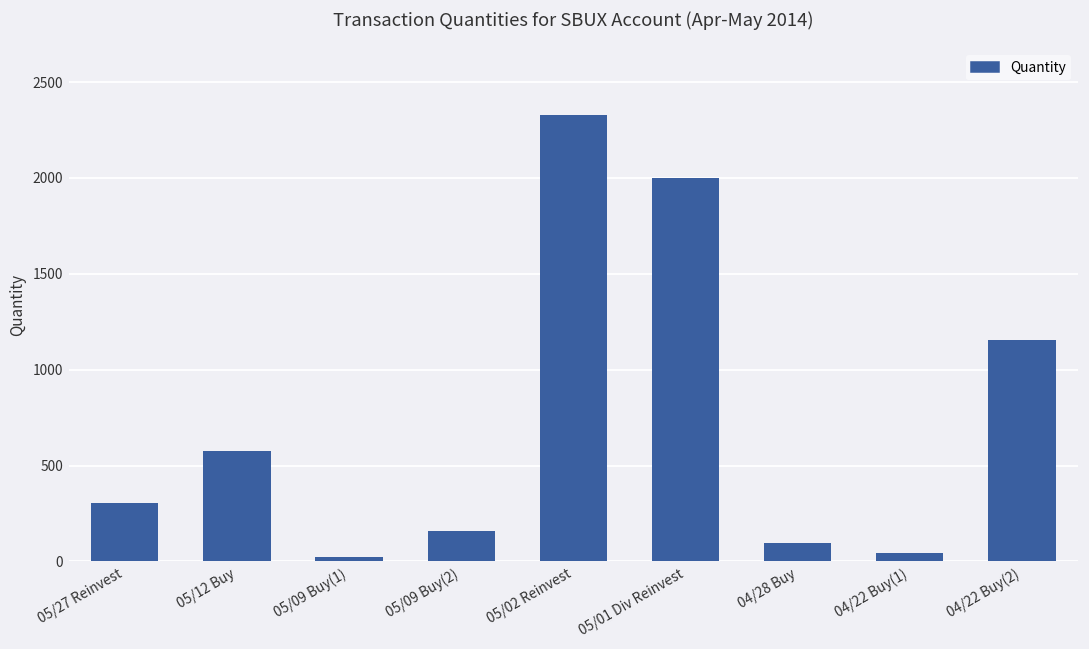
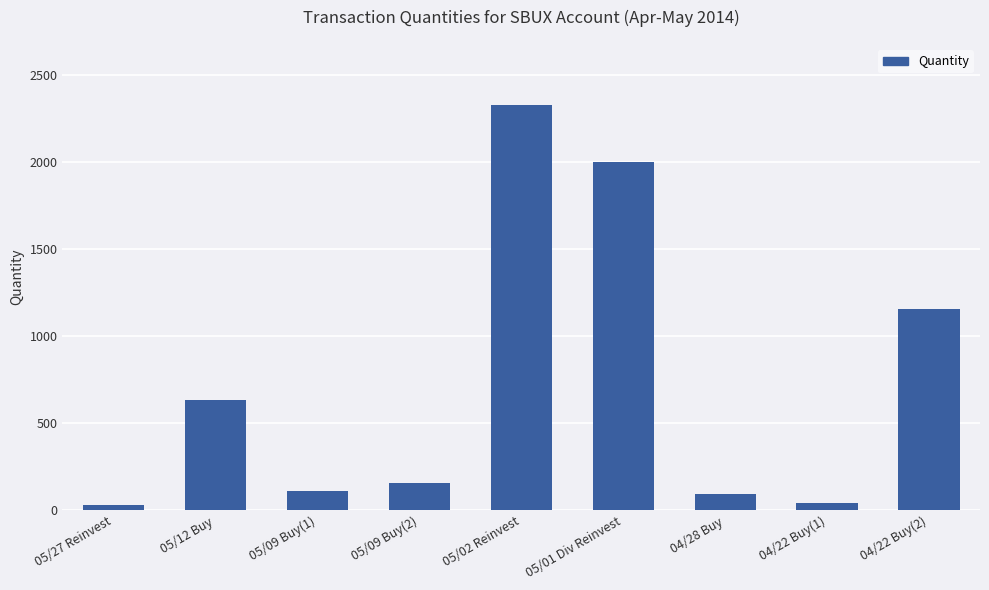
  {
-   "05/27 Reinvest": 310,
-   "05/12 Buy": 580,
-   "05/09 Buy(1)": 20,
+   "05/27 Reinvest": 30,
+   "05/12 Buy": 630,
+   "05/09 Buy(1)": 110,
    "05/09 Buy(2)": 160,
    "05/02 Reinvest": 2330,
    "05/01 Div Reinvest": 2000,
    "04/28 Buy": 90,
    "04/22 Buy(1)": 40,
    "04/22 Buy(2)": 1150
  }
